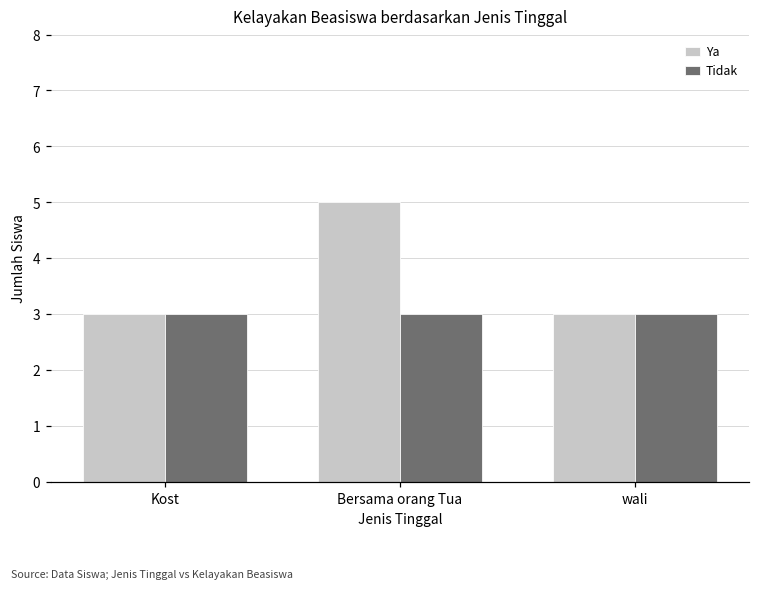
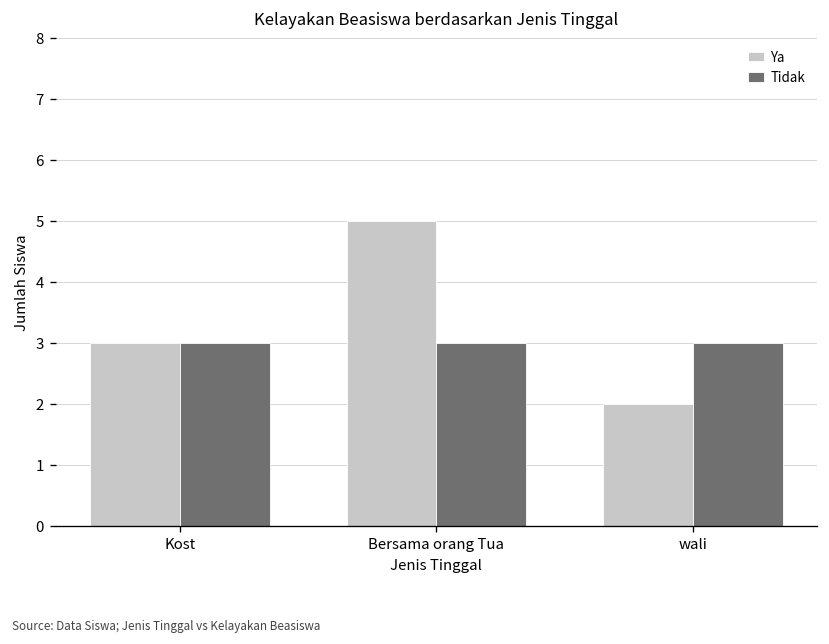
  {
    "Ya": {
      "Kost": 3,
      "Bersama orang Tua": 5,
-     "wali": 3
+     "wali": 2
    },
    "Tidak": {
      "Kost": 3,
      "Bersama orang Tua": 3,
      "wali": 3
    }
  }
